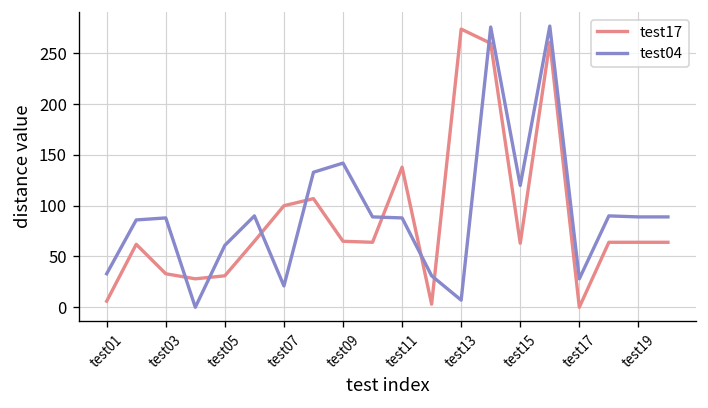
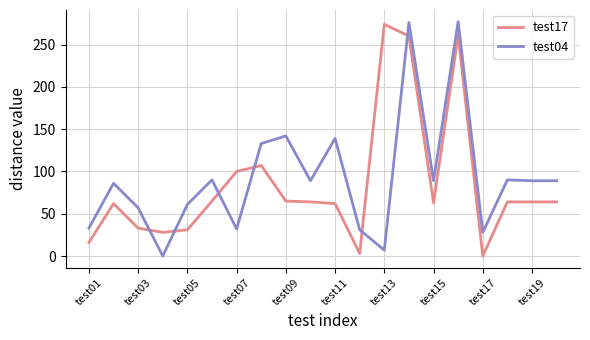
  {
    "test17": {
-     "test01": 10,
+     "test01": 20,
      "test03": 30,
      "test05": 30,
      "test07": 100,
      "test09": 70,
-     "test11": 140,
+     "test11": 60,
      "test13": 270,
      "test15": 60,
      "test17": 0,
      "test19": 60
    },
    "test04": {
      "test01": 30,
-     "test03": 90,
+     "test03": 60,
      "test05": 60,
-     "test07": 20,
+     "test07": 30,
      "test09": 140,
-     "test11": 90,
+     "test11": 140,
      "test13": 10,
-     "test15": 120,
+     "test15": 90,
      "test17": 30,
      "test19": 90
    }
  }
